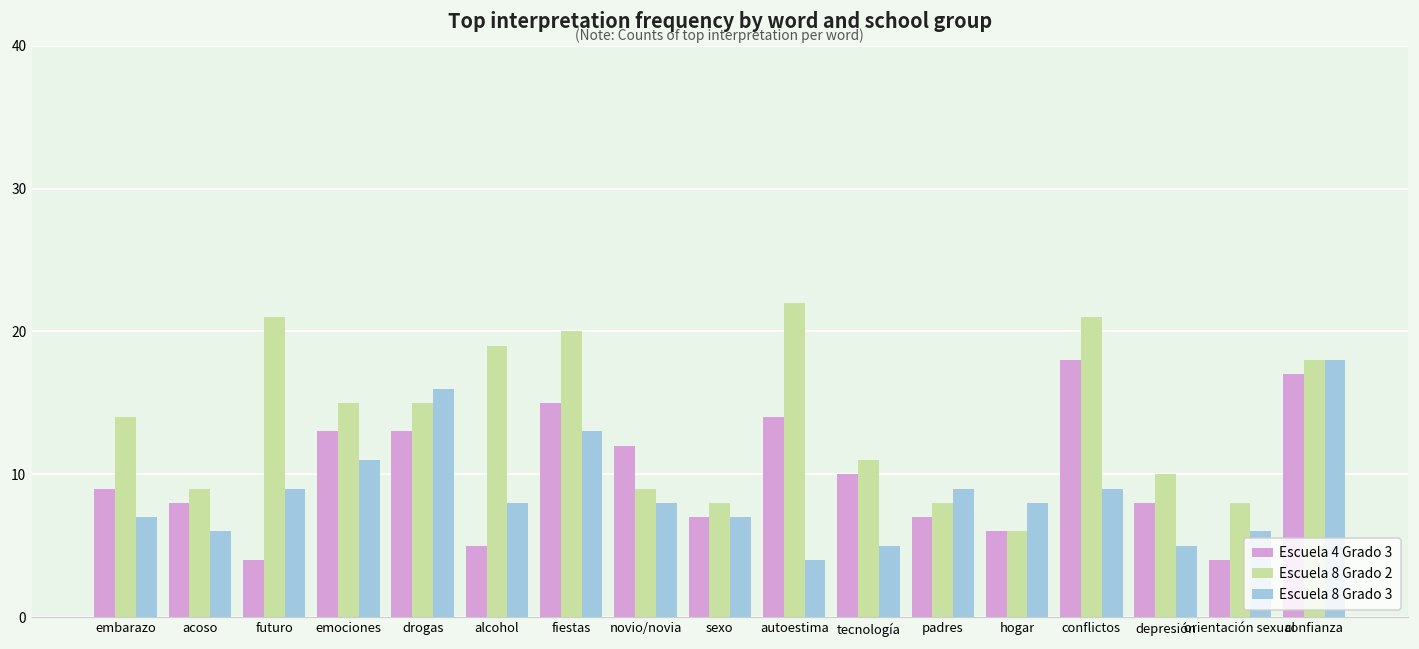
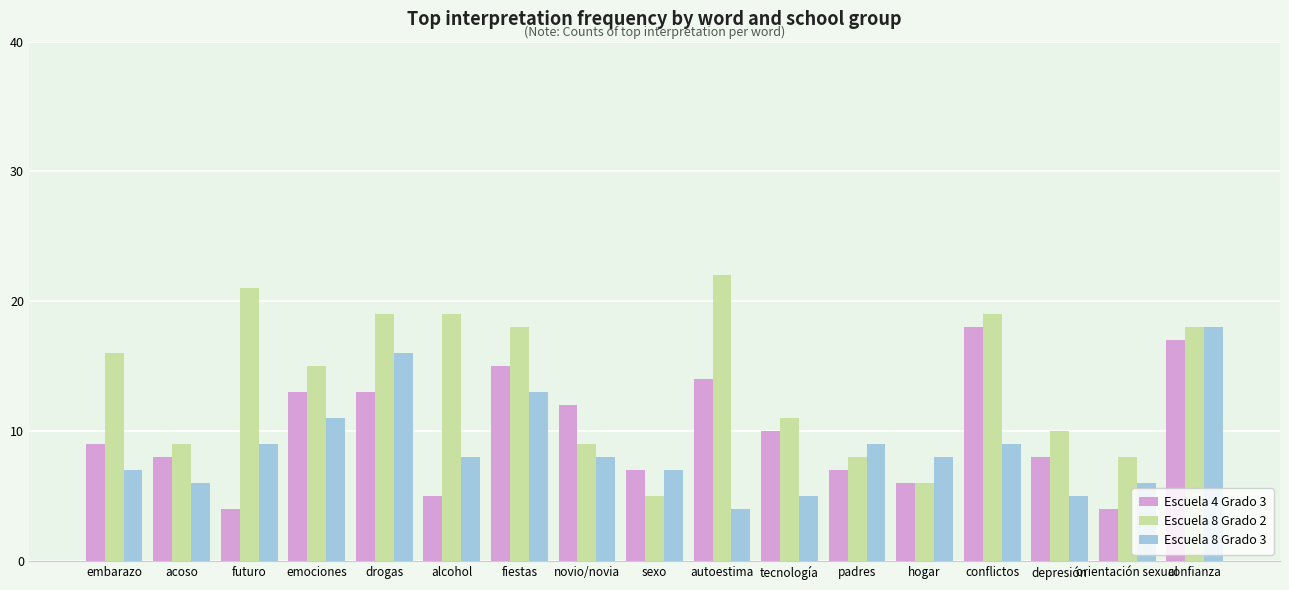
  {
    "Escuela 8 Grado 2": {
-     "embarazo": 14,
+     "embarazo": 16,
      "acoso": 9,
      "futuro": 21,
      "emociones": 15,
-     "drogas": 15,
+     "drogas": 19,
      "alcohol": 19,
-     "fiestas": 20,
+     "fiestas": 18,
      "novio/novia": 9,
-     "sexo": 8,
+     "sexo": 5,
      "autoestima": 22,
      "tecnología": 11,
      "padres": 8,
      "hogar": 6,
-     "conflictos": 21,
+     "conflictos": 19,
      "orientación sexual": 8
    }
  }
